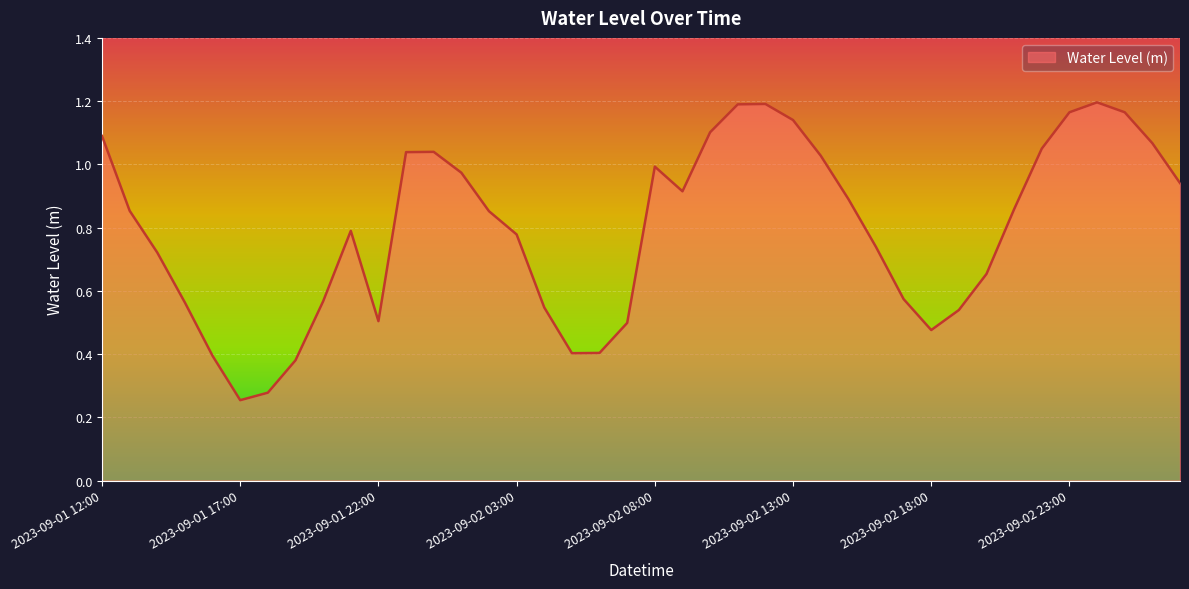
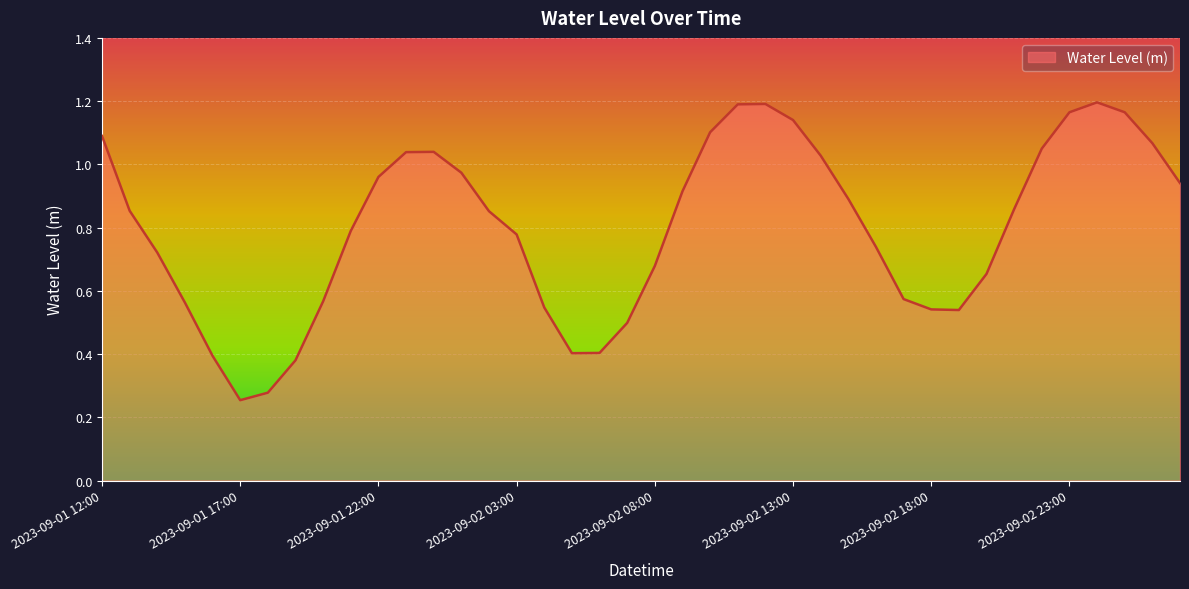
  {
    "2023-09-01 12:00": 1.09,
    "2023-09-01 17:00": 0.25,
-   "2023-09-01 22:00": 0.50,
+   "2023-09-01 22:00": 0.96,
    "2023-09-02 03:00": 0.78,
-   "2023-09-02 08:00": 0.99,
+   "2023-09-02 08:00": 0.68,
    "2023-09-02 13:00": 1.14,
-   "2023-09-02 18:00": 0.48,
+   "2023-09-02 18:00": 0.54,
    "2023-09-02 23:00": 1.16
  }
